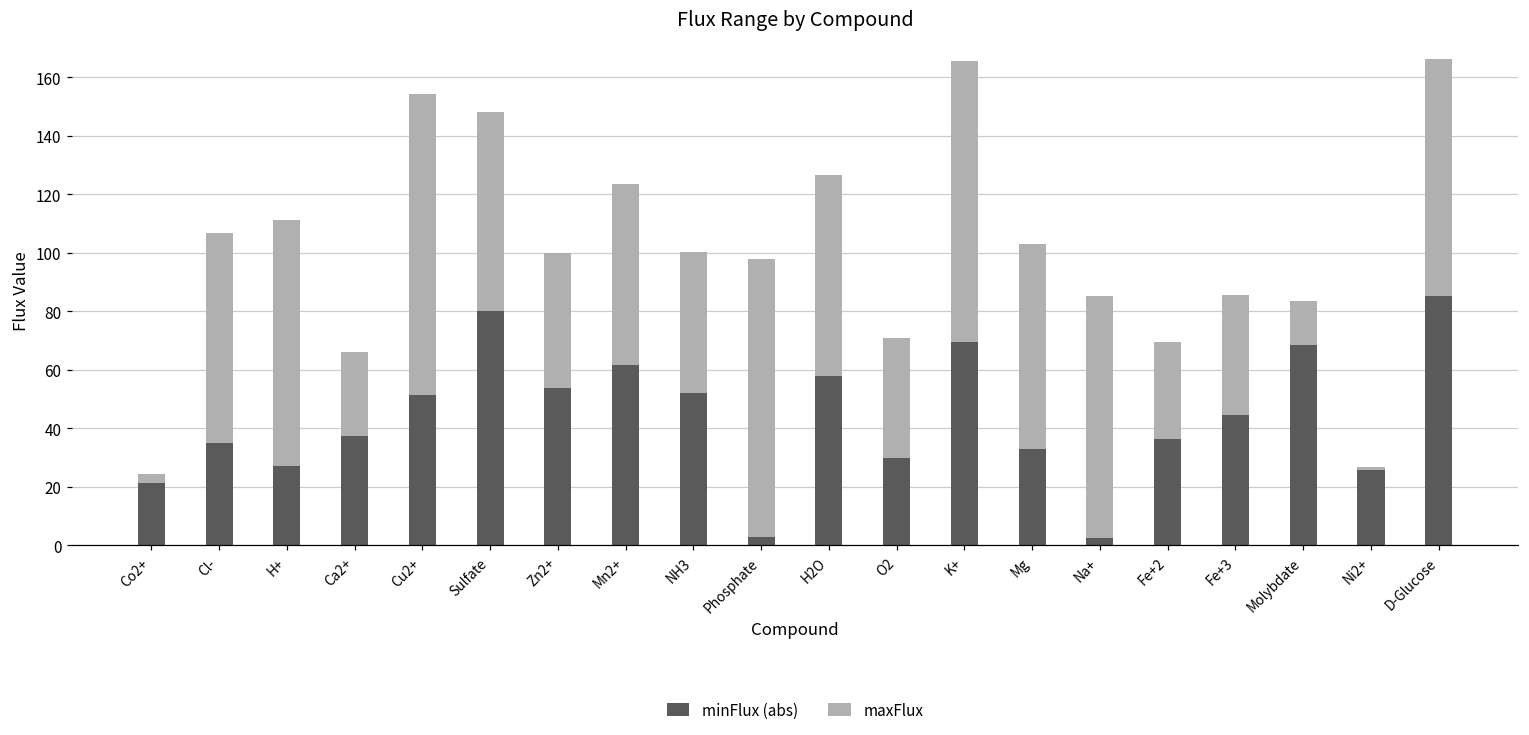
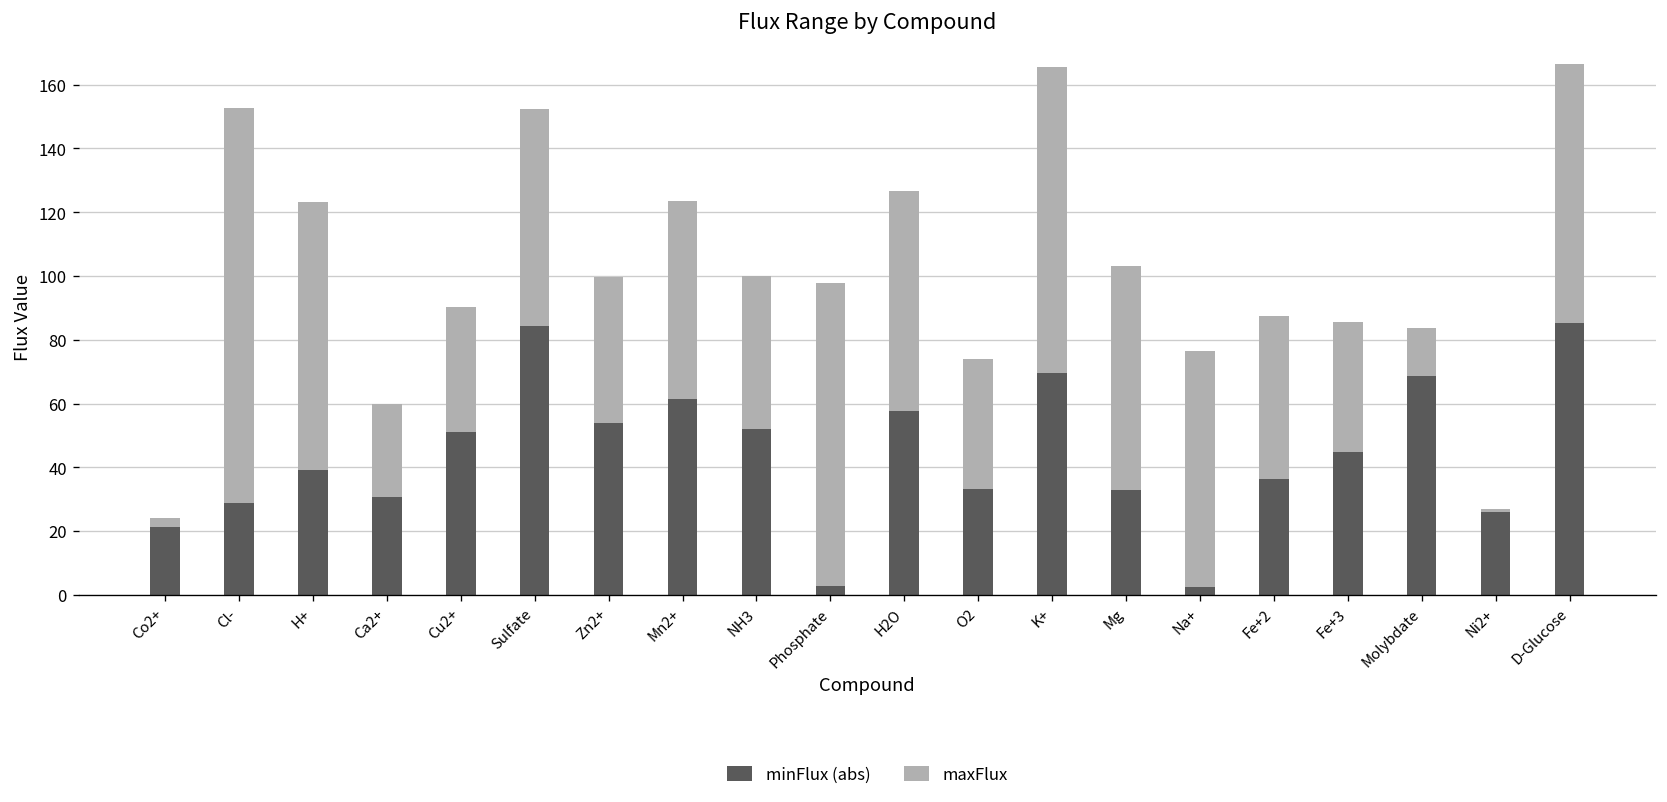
  {
    "minFlux (abs)": {
      "Co2+": 21,
-     "Cl-": 35,
-     "H+": 27,
-     "Ca2+": 37,
+     "Cl-": 29,
+     "H+": 39,
+     "Ca2+": 31,
      "Cu2+": 51,
-     "Sulfate": 80,
+     "Sulfate": 84,
      "Zn2+": 54,
      "Mn2+": 62,
      "NH3": 52,
      "Phosphate": 3,
      "H2O": 58,
-     "O2": 30,
+     "O2": 33,
      "K+": 69,
      "Mg": 33,
      "Na+": 2,
      "Fe+2": 36,
      "Fe+3": 45,
      "Molybdate": 69,
      "Ni2+": 26,
      "D-Glucose": 85
    },
    "maxFlux": {
      "Co2+": 3,
-     "Cl-": 72,
+     "Cl-": 124,
      "H+": 84,
      "Ca2+": 29,
-     "Cu2+": 103,
+     "Cu2+": 39,
      "Sulfate": 68,
      "Zn2+": 46,
      "Mn2+": 62,
      "NH3": 48,
      "Phosphate": 95,
      "H2O": 69,
      "O2": 41,
      "K+": 96,
      "Mg": 70,
-     "Na+": 83,
-     "Fe+2": 33,
+     "Na+": 74,
+     "Fe+2": 51,
      "Fe+3": 41,
      "Molybdate": 15,
      "Ni2+": 1,
      "D-Glucose": 81
    }
  }
